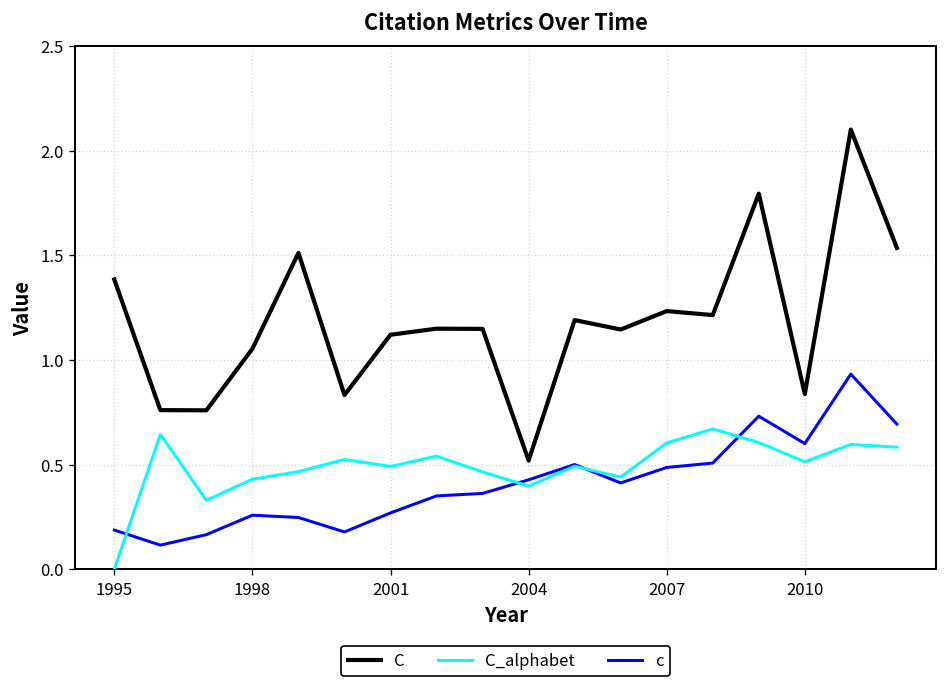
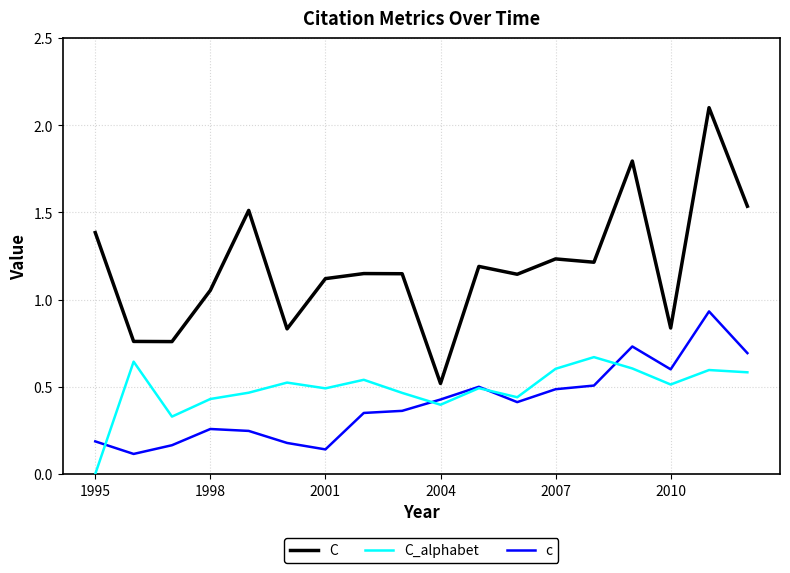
  {
    "C": {
      "1995": 1.38,
      "1998": 1.05,
      "2001": 1.12,
      "2004": 0.52,
      "2007": 1.23,
      "2010": 0.84
    },
    "C_alphabet": {
      "1995": 0.00,
      "1998": 0.43,
      "2001": 0.49,
      "2004": 0.40,
      "2007": 0.60,
      "2010": 0.51
    },
    "c": {
      "1995": 0.19,
      "1998": 0.26,
-     "2001": 0.27,
+     "2001": 0.14,
      "2004": 0.43,
      "2007": 0.49,
      "2010": 0.60
    }
  }
